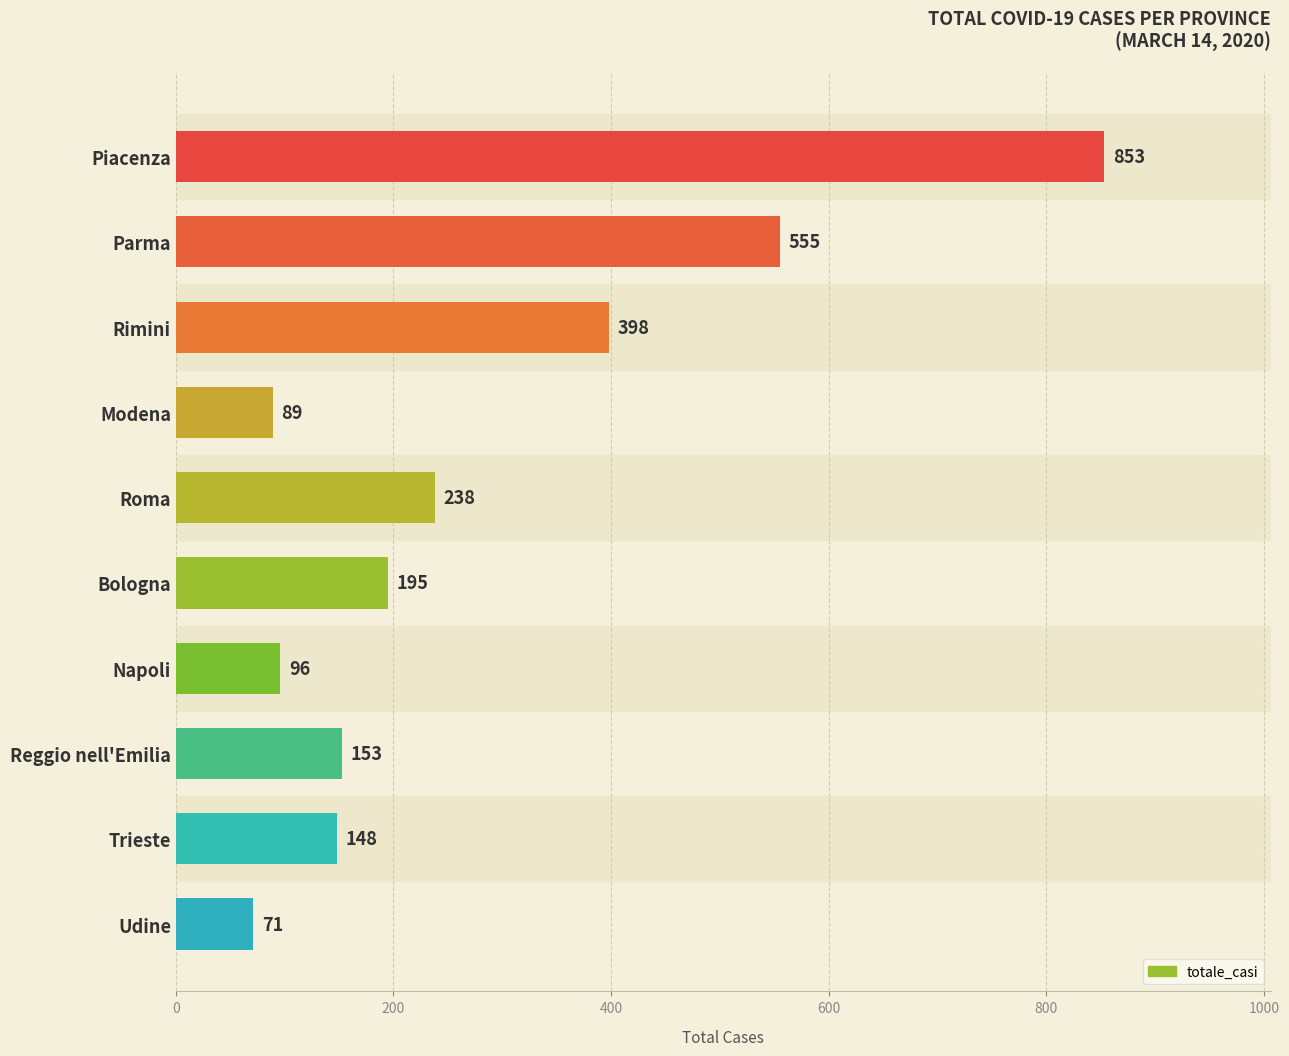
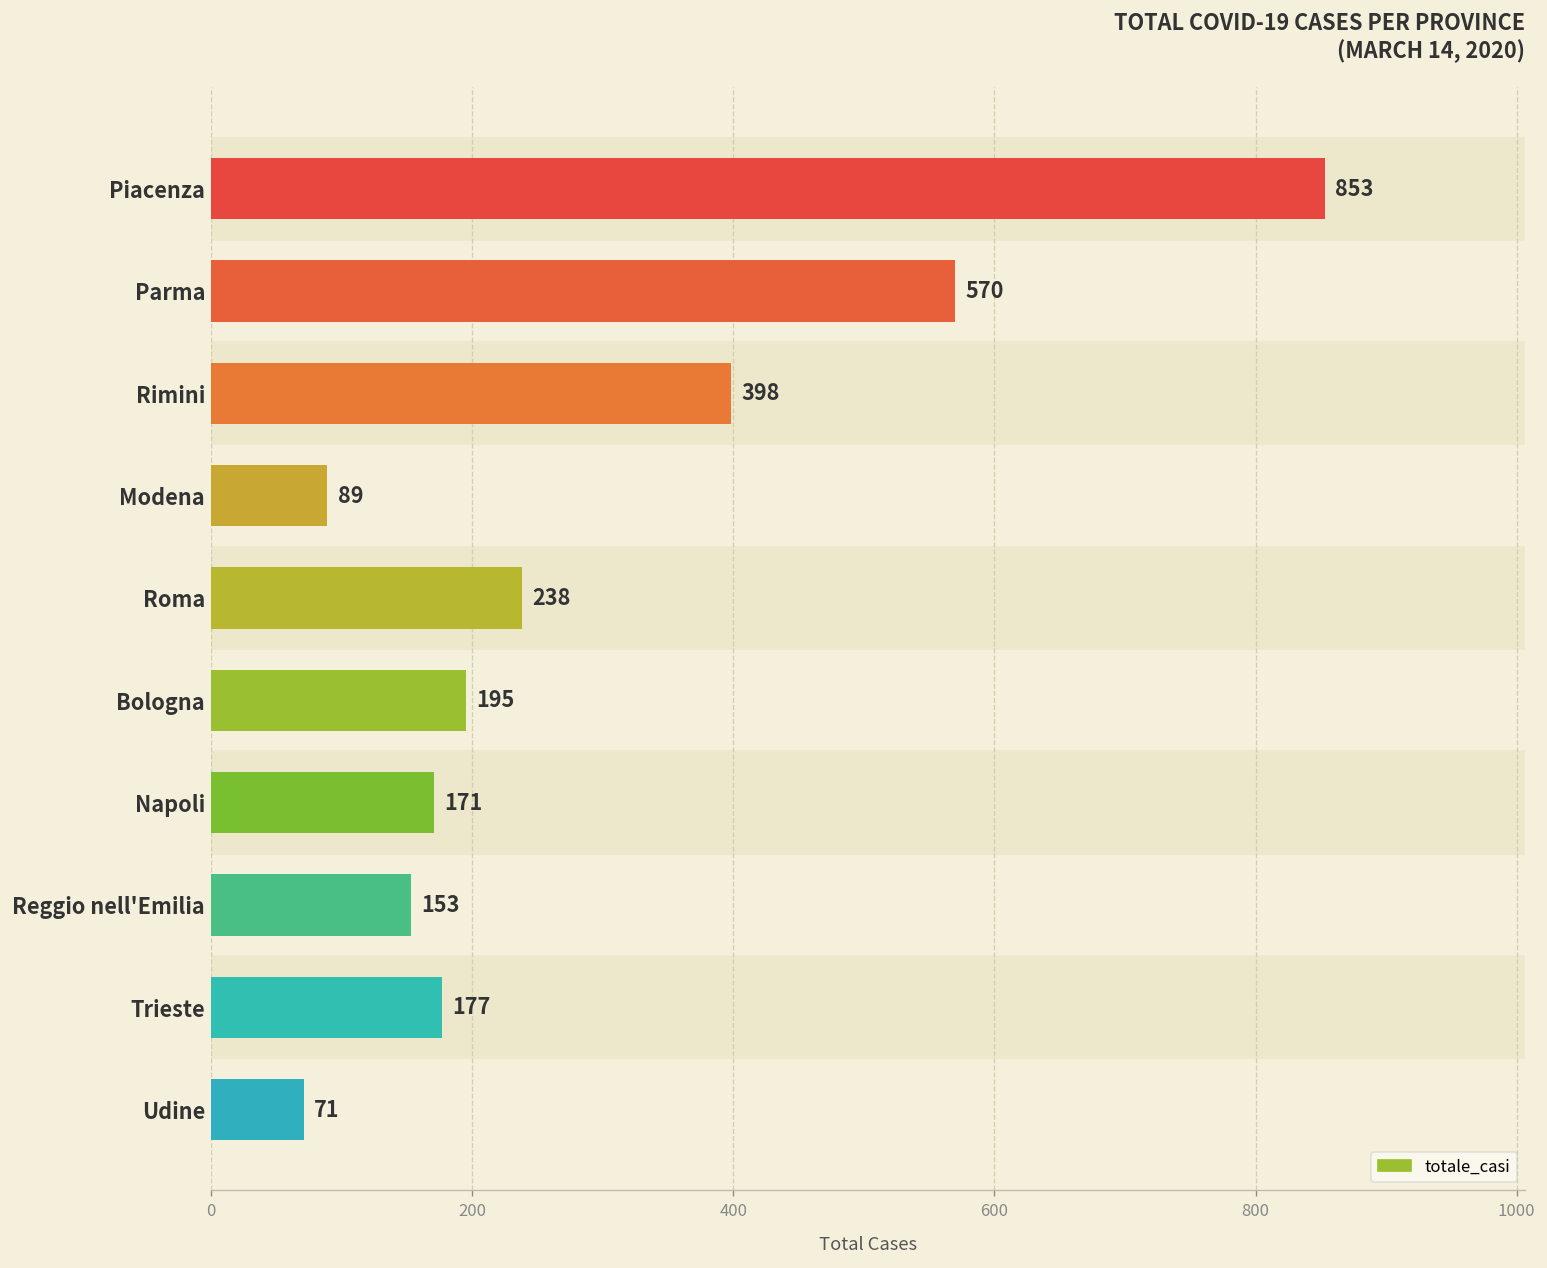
  {
    "Piacenza": 853,
-   "Parma": 555,
+   "Parma": 570,
    "Rimini": 398,
    "Modena": 89,
    "Roma": 238,
    "Bologna": 195,
-   "Napoli": 96,
+   "Napoli": 171,
    "Reggio nell'Emilia": 153,
-   "Trieste": 148,
+   "Trieste": 177,
    "Udine": 71
  }
